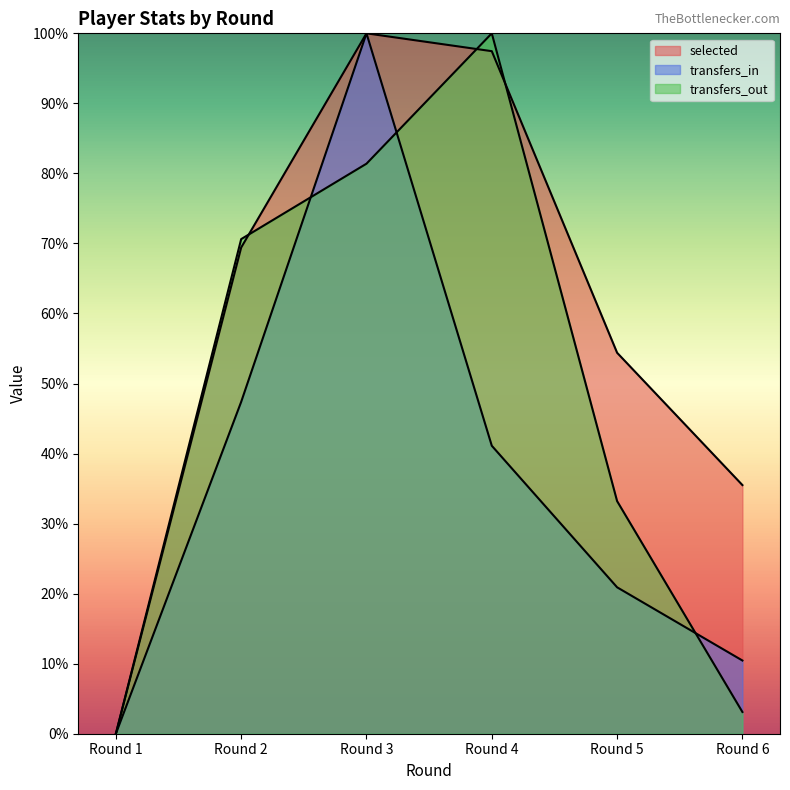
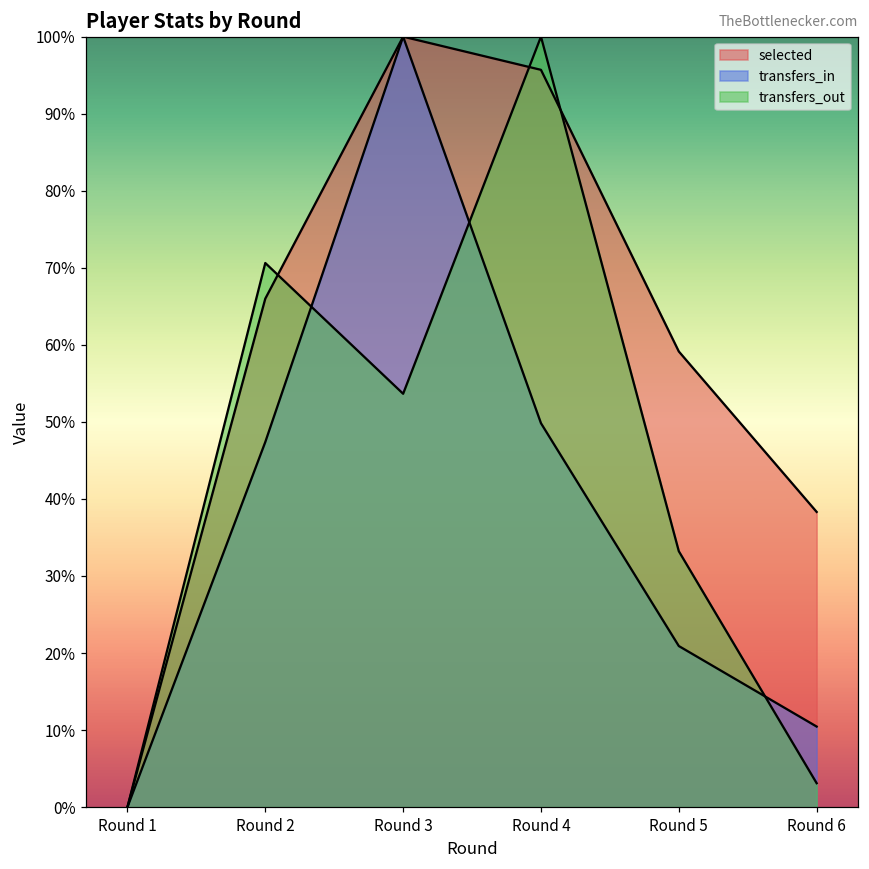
  {
    "selected": {
-     "Round 2": "69%",
-     "Round 4": "97%",
-     "Round 5": "54%",
-     "Round 6": "36%"
+     "Round 2": "66%",
+     "Round 4": "96%",
+     "Round 5": "59%",
+     "Round 6": "38%"
    },
    "transfers_in": {
      "Round 2": "47%",
-     "Round 4": "41%",
+     "Round 4": "50%",
      "Round 5": "21%",
      "Round 6": "10%"
    },
    "transfers_out": {
      "Round 2": "71%",
-     "Round 3": "81%",
+     "Round 3": "54%",
      "Round 4": "100%",
      "Round 5": "33%",
      "Round 6": "3%"
    }
  }
